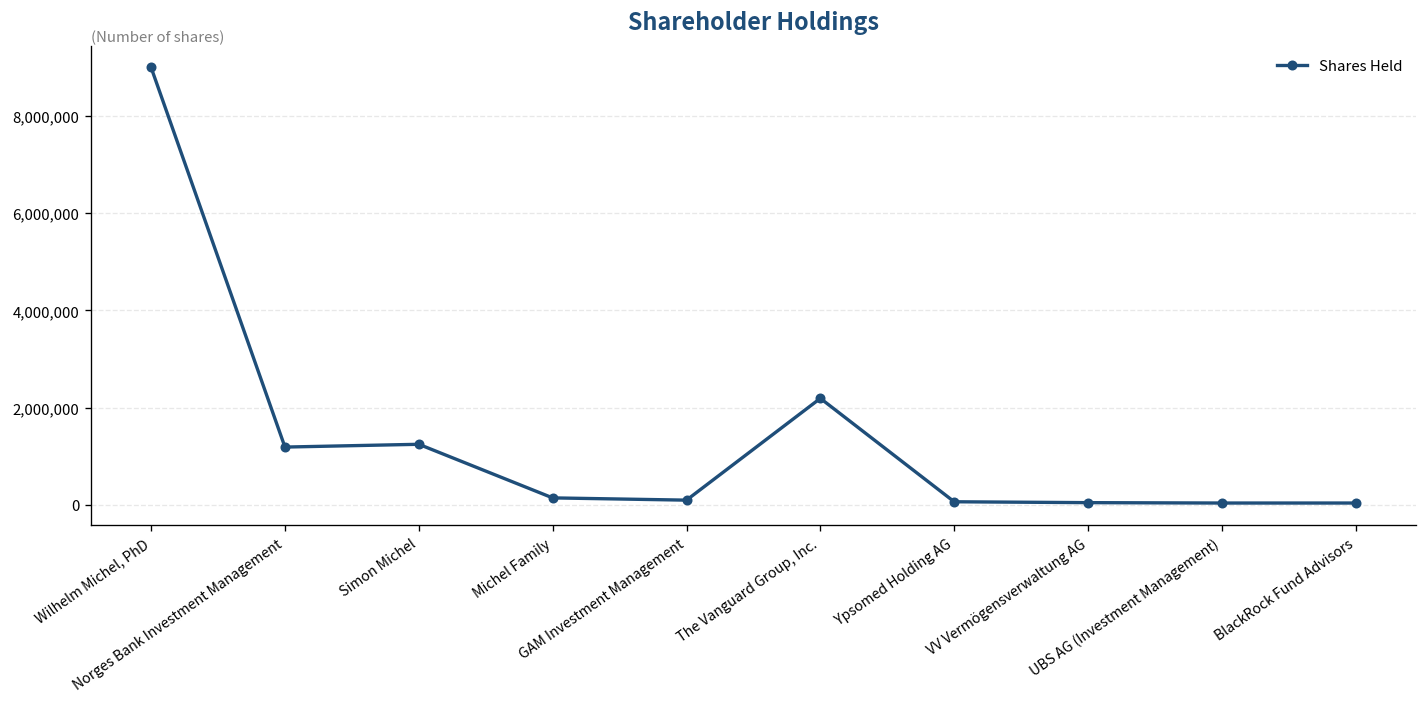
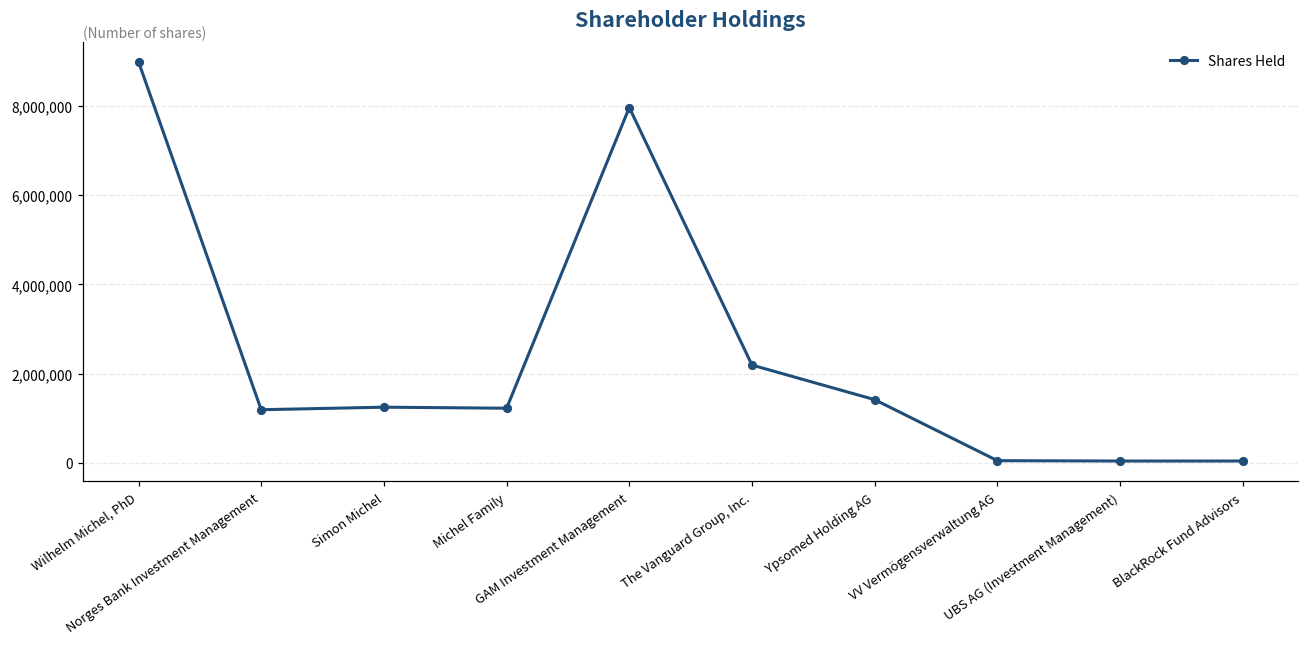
  {
    "Wilhelm Michel, PhD": "9,000,000",
    "Norges Bank Investment Management": "1,200,000",
    "Simon Michel": "1,200,000",
-   "Michel Family": "100,000",
-   "GAM Investment Management": "100,000",
+   "Michel Family": "1,200,000",
+   "GAM Investment Management": "8,000,000",
    "The Vanguard Group, Inc.": "2,200,000",
-   "Ypsomed Holding AG": "100,000",
+   "Ypsomed Holding AG": "1,400,000",
    "VV Vermögensverwaltung AG": "0",
    "UBS AG (Investment Management)": "0",
    "BlackRock Fund Advisors": "0"
  }
